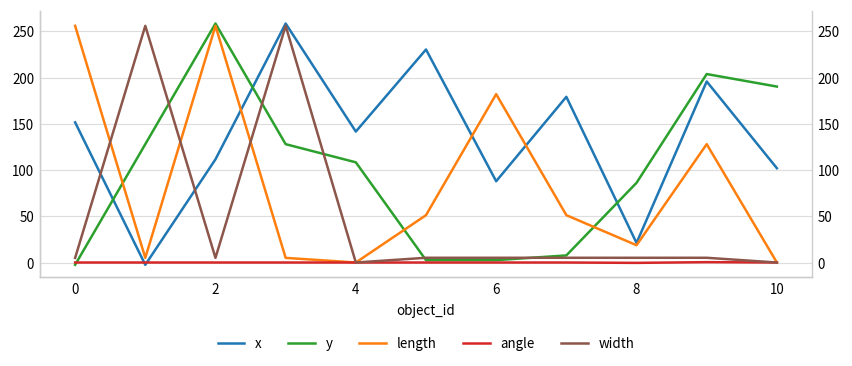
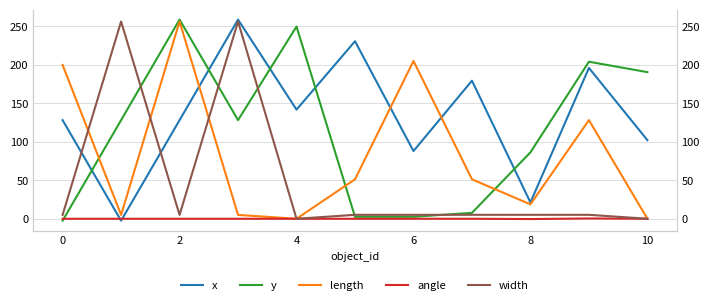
  {
    "x": {
-     "0": 150,
-     "2": 110,
+     "0": 130,
+     "2": 130,
      "4": 140,
      "6": 90,
      "10": 100
    },
    "y": {
-     "4": 110,
+     "4": 250,
      "8": 90,
      "10": 190
    },
    "length": {
-     "0": 260,
-     "6": 180
+     "0": 200,
+     "6": 200
    },
    "angle": {
      "2": 0,
      "8": 0
    },
    "width": {
      "0": 10,
      "2": 10,
      "8": 10
    }
  }
